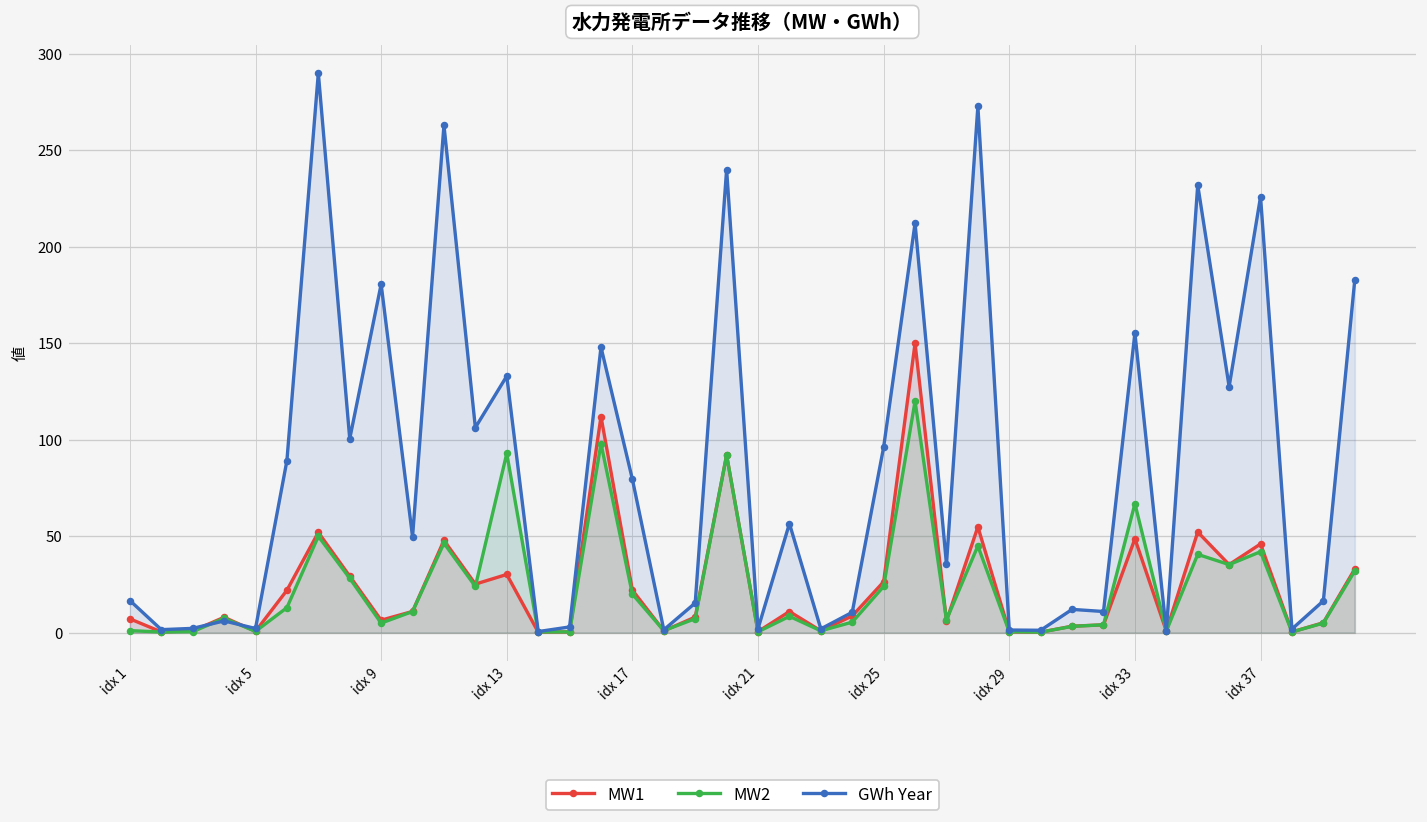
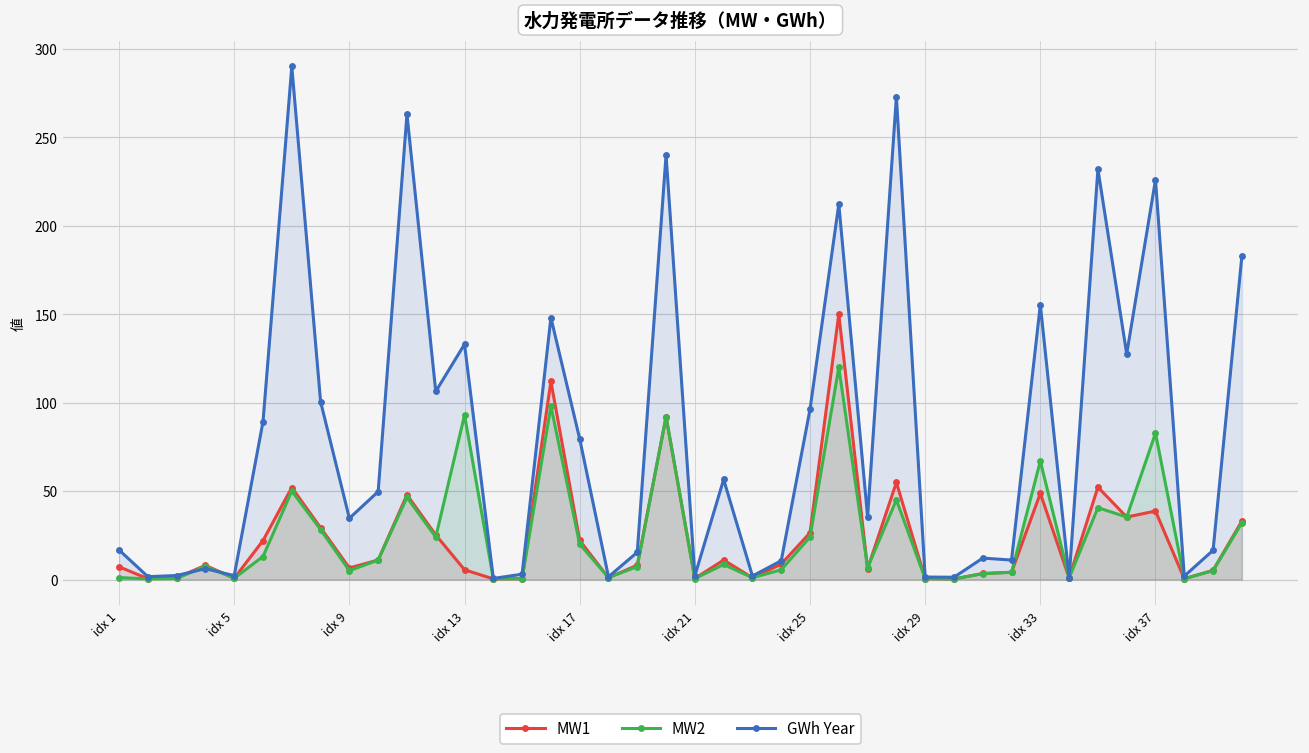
  {
    "MW1": {
      "idx 1": 7,
-     "idx 13": 30,
+     "idx 13": 6,
      "idx 17": 22,
      "idx 25": 26,
      "idx 33": 49,
-     "idx 37": 46
+     "idx 37": 39
    },
    "MW2": {
      "idx 1": 1,
      "idx 13": 93,
      "idx 17": 20,
      "idx 25": 24,
      "idx 33": 67,
-     "idx 37": 42
+     "idx 37": 83
    },
    "GWh Year": {
      "idx 1": 17,
-     "idx 9": 181,
+     "idx 9": 35,
      "idx 13": 133,
      "idx 17": 80,
      "idx 25": 96,
      "idx 33": 155,
      "idx 37": 226
    }
  }
